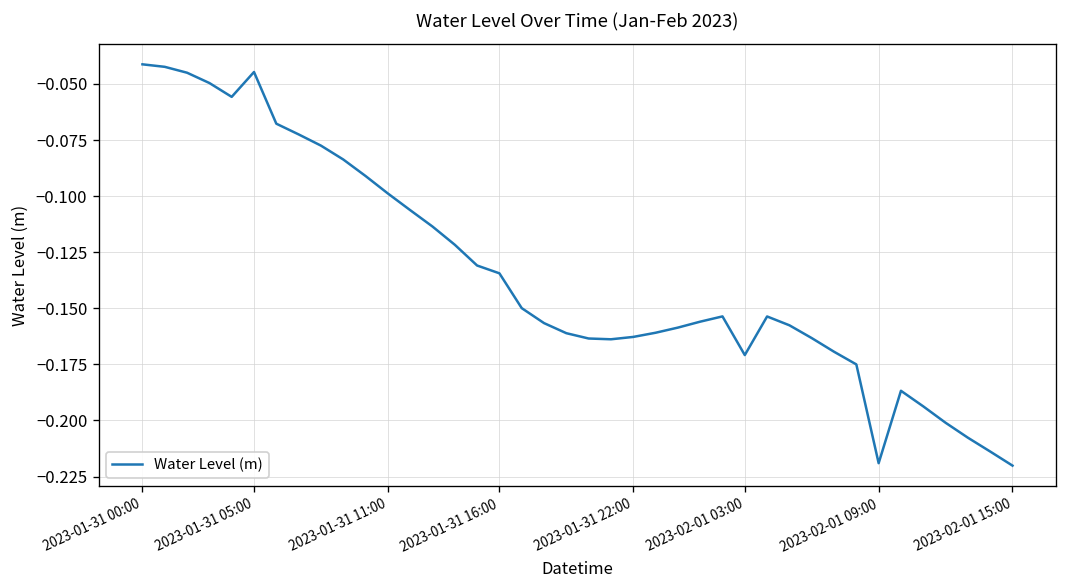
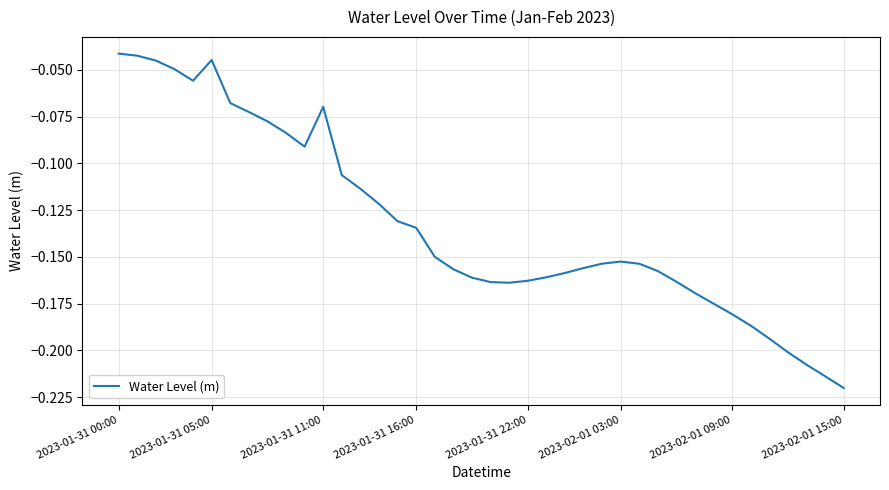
  {
    "2023-01-31 00:00": -0.041,
    "2023-01-31 05:00": -0.045,
-   "2023-01-31 11:00": -0.099,
+   "2023-01-31 11:00": -0.070,
    "2023-01-31 16:00": -0.134,
    "2023-01-31 22:00": -0.163,
-   "2023-02-01 03:00": -0.171,
-   "2023-02-01 09:00": -0.219,
+   "2023-02-01 03:00": -0.153,
+   "2023-02-01 09:00": -0.181,
    "2023-02-01 15:00": -0.220
  }
